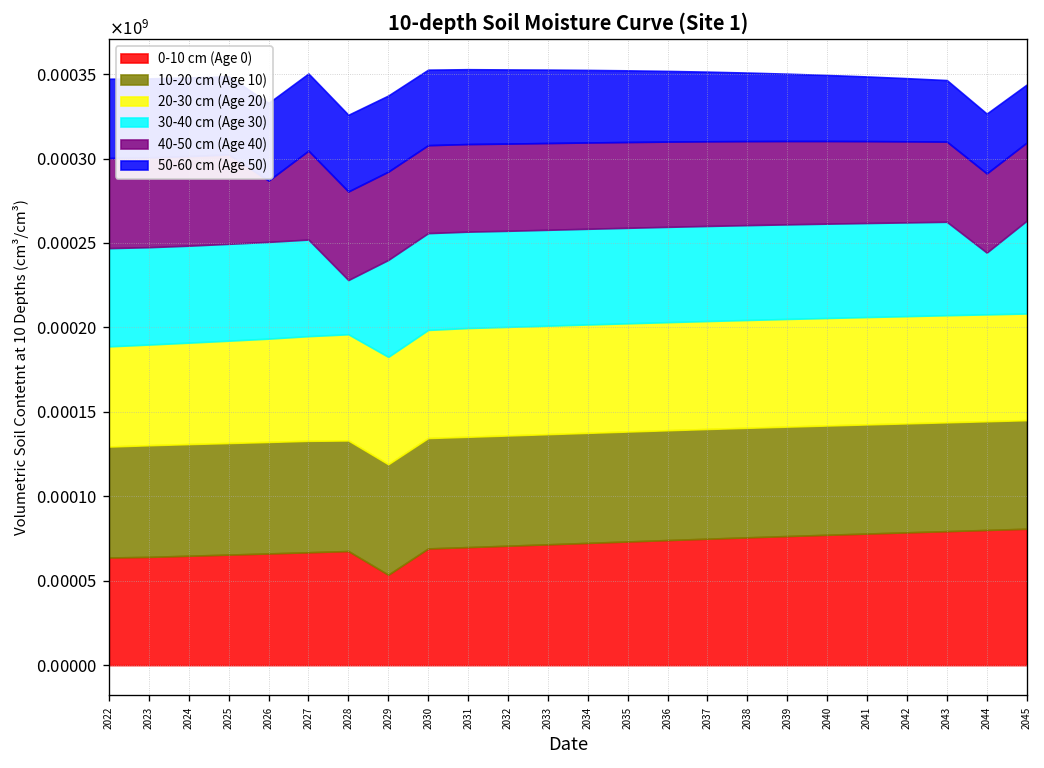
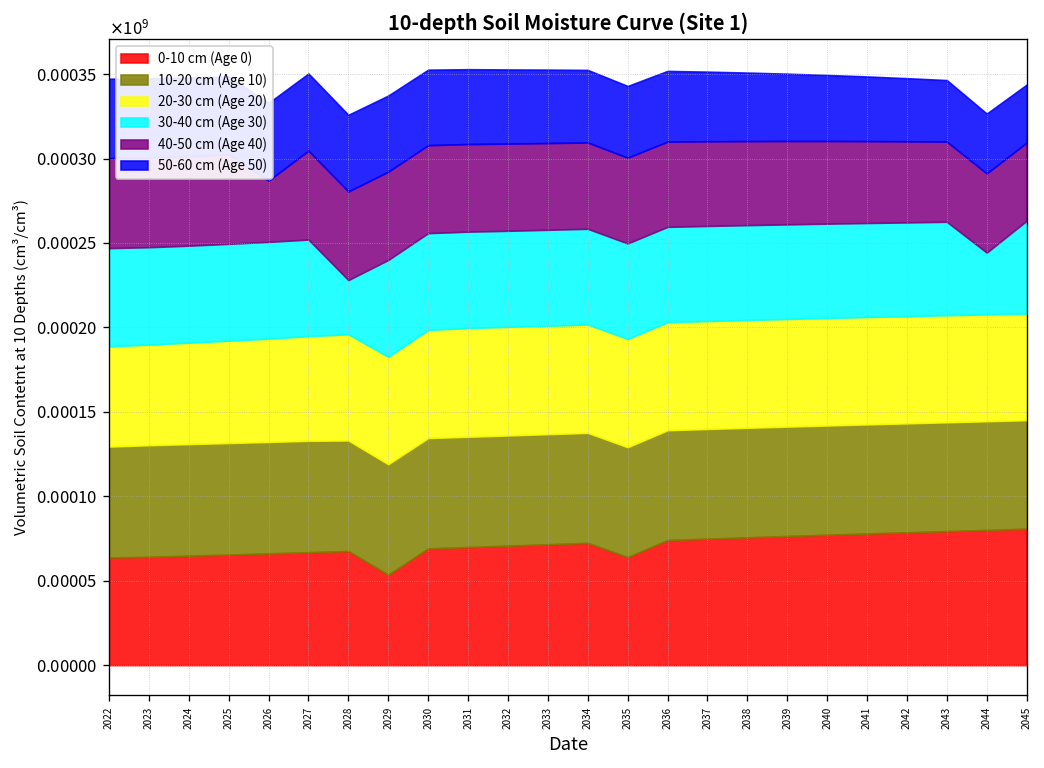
  {
    "0-10 cm (Age 0)": {
      "2022": 64000,
      "2023": 64000,
      "2024": 65000,
      "2025": 65000,
      "2026": 66000,
      "2027": 67000,
      "2028": 68000,
      "2029": 54000,
      "2030": 69000,
      "2031": 70000,
      "2032": 71000,
      "2033": 72000,
      "2034": 72000,
-     "2035": 73000,
+     "2035": 64000,
      "2036": 74000,
      "2037": 75000,
      "2038": 76000,
      "2039": 76000,
      "2040": 77000,
      "2041": 78000,
      "2042": 79000,
      "2043": 79000,
      "2044": 80000,
      "2045": 81000
    },
    "10-20 cm (Age 10)": {
      "2022": 66000,
      "2023": 66000,
      "2024": 66000,
      "2025": 66000,
      "2026": 66000,
      "2027": 66000,
      "2028": 65000,
      "2029": 65000,
      "2030": 65000,
      "2031": 65000,
      "2032": 65000,
      "2033": 65000,
      "2034": 65000,
      "2035": 65000,
      "2036": 65000,
      "2037": 65000,
      "2038": 65000,
      "2039": 65000,
      "2040": 65000,
      "2041": 65000,
      "2042": 65000,
      "2043": 64000,
      "2044": 64000,
      "2045": 64000
    },
    "20-30 cm (Age 20)": {
      "2022": 59000,
      "2023": 60000,
      "2024": 60000,
      "2025": 61000,
      "2026": 61000,
      "2027": 62000,
      "2028": 63000,
      "2029": 64000,
      "2030": 64000,
      "2031": 64000,
      "2032": 64000,
      "2033": 64000,
      "2034": 64000,
      "2035": 64000,
      "2036": 64000,
      "2037": 64000,
      "2038": 64000,
      "2039": 64000,
      "2040": 64000,
      "2041": 64000,
      "2042": 63000,
      "2043": 63000,
      "2044": 63000,
      "2045": 63000
    },
    "30-40 cm (Age 30)": {
      "2022": 58000,
      "2023": 58000,
      "2024": 57000,
      "2025": 57000,
      "2026": 57000,
      "2027": 57000,
      "2028": 32000,
      "2029": 57000,
      "2030": 57000,
      "2031": 57000,
      "2032": 57000,
      "2033": 57000,
      "2034": 57000,
      "2035": 57000,
      "2036": 56000,
      "2037": 56000,
      "2038": 56000,
      "2039": 56000,
      "2040": 56000,
      "2041": 56000,
      "2042": 56000,
      "2043": 55000,
      "2044": 37000,
      "2045": 55000
    },
    "40-50 cm (Age 40)": {
      "2022": 53000,
      "2026": 36000,
      "2027": 53000,
      "2028": 52000,
      "2029": 52000,
      "2030": 52000,
      "2031": 52000,
      "2032": 52000,
      "2033": 51000,
      "2034": 51000,
      "2035": 51000,
      "2036": 50000,
      "2037": 50000,
      "2038": 50000,
      "2039": 49000,
      "2040": 49000,
      "2041": 48000,
      "2042": 48000,
      "2043": 47000,
      "2044": 47000,
      "2045": 46000
    },
    "50-60 cm (Age 50)": {
      "2022": 47000,
      "2027": 46000,
      "2028": 45000,
      "2029": 45000,
      "2030": 45000,
      "2031": 44000,
      "2032": 44000,
      "2033": 43000,
      "2034": 43000,
      "2035": 42000,
      "2036": 42000,
      "2037": 41000,
      "2038": 41000,
      "2039": 40000,
      "2040": 39000,
      "2041": 38000,
      "2042": 37000,
      "2043": 36000,
      "2044": 35000,
      "2045": 34000
    }
  }
